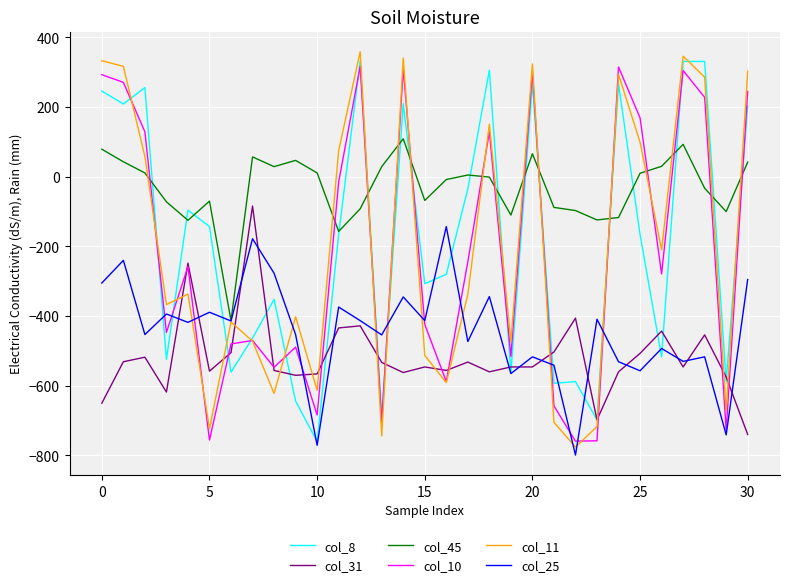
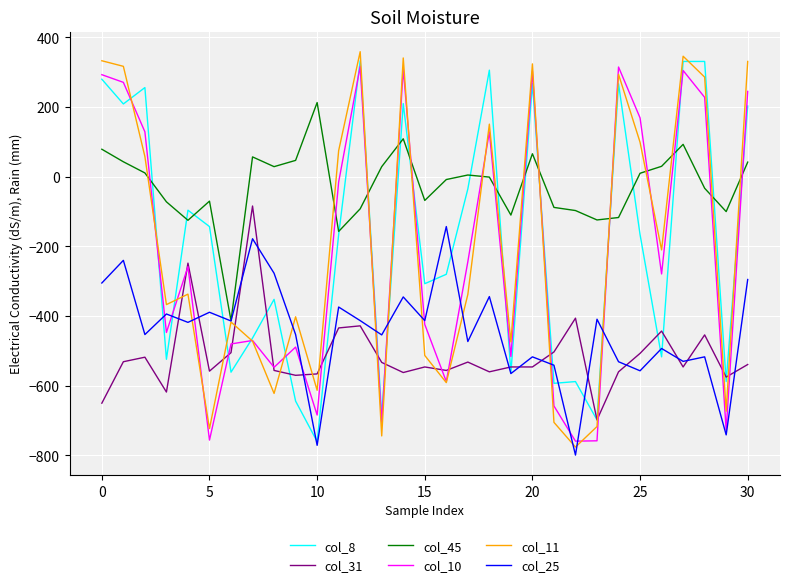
  {
    "col_8": {
-     "0": 250,
+     "0": 280,
      "5": -140,
      "10": -760,
      "15": -310,
      "20": 270,
      "25": -170,
      "30": 200
    },
    "col_31": {
      "0": -650,
      "5": -560,
      "10": -570,
      "15": -550,
      "20": -550,
      "25": -510,
-     "30": -740
+     "30": -540
    },
    "col_45": {
      "0": 80,
      "5": -70,
-     "10": 10,
+     "10": 210,
      "15": -70,
      "20": 70,
      "25": 10,
      "30": 40
    },
    "col_10": {
      "0": 290,
      "5": -760,
      "10": -680,
      "15": -420,
      "20": 300,
      "25": 170,
      "30": 250
    },
    "col_11": {
      "0": 330,
      "5": -720,
      "10": -610,
      "15": -510,
      "20": 320,
      "25": 100,
-     "30": 300
+     "30": 330
    },
    "col_25": {
      "0": -310,
      "5": -390,
      "10": -770,
      "15": -410,
      "20": -520,
      "25": -560,
      "30": -300
    }
  }
